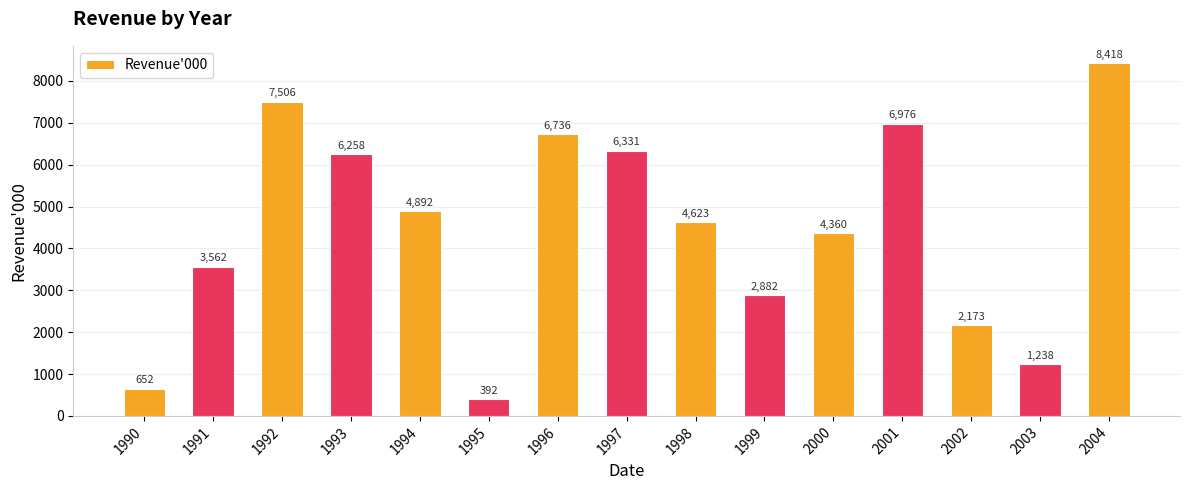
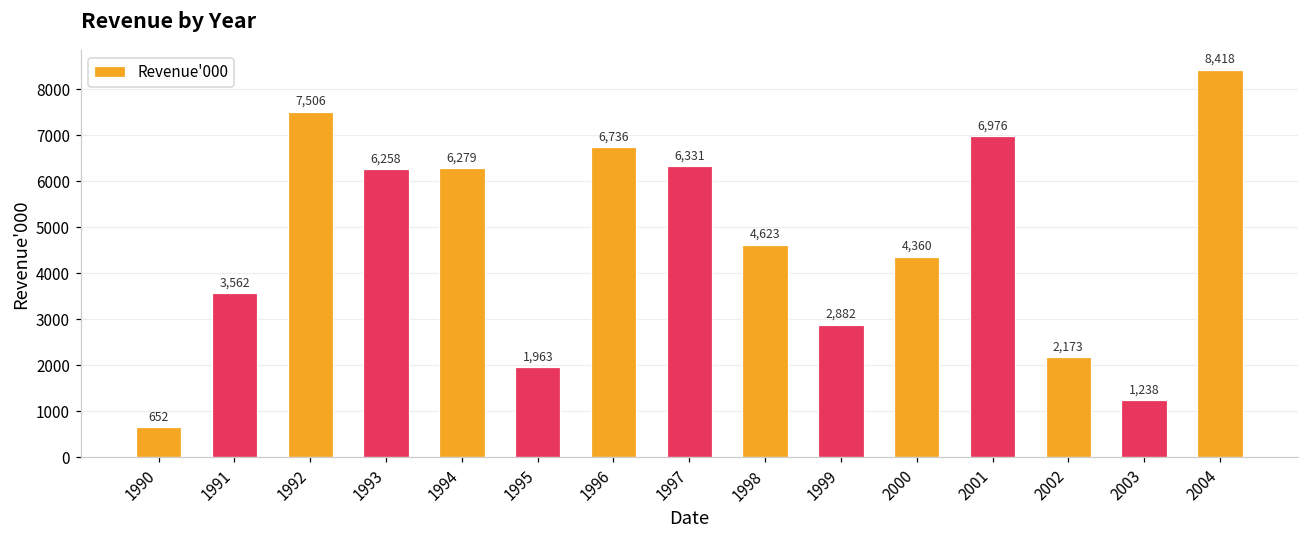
  {
    "1990": "652",
    "1991": "3,562",
    "1992": "7,506",
    "1993": "6,258",
-   "1994": "4,892",
-   "1995": "392",
+   "1994": "6,279",
+   "1995": "1,963",
    "1996": "6,736",
    "1997": "6,331",
    "1998": "4,623",
    "1999": "2,882",
    "2000": "4,360",
    "2001": "6,976",
    "2002": "2,173",
    "2003": "1,238",
    "2004": "8,418"
  }
